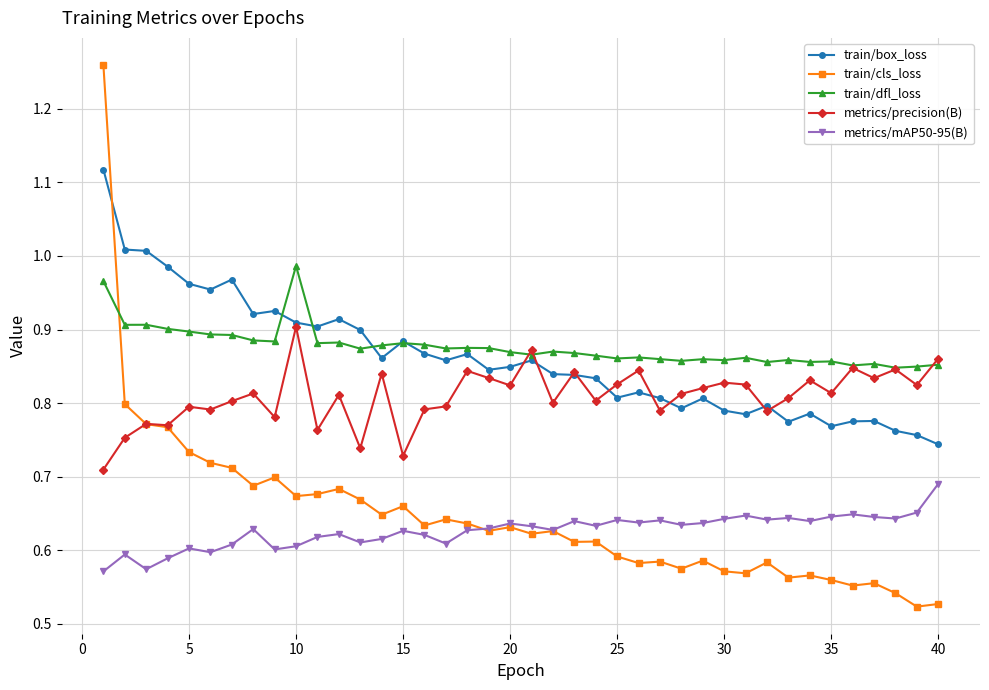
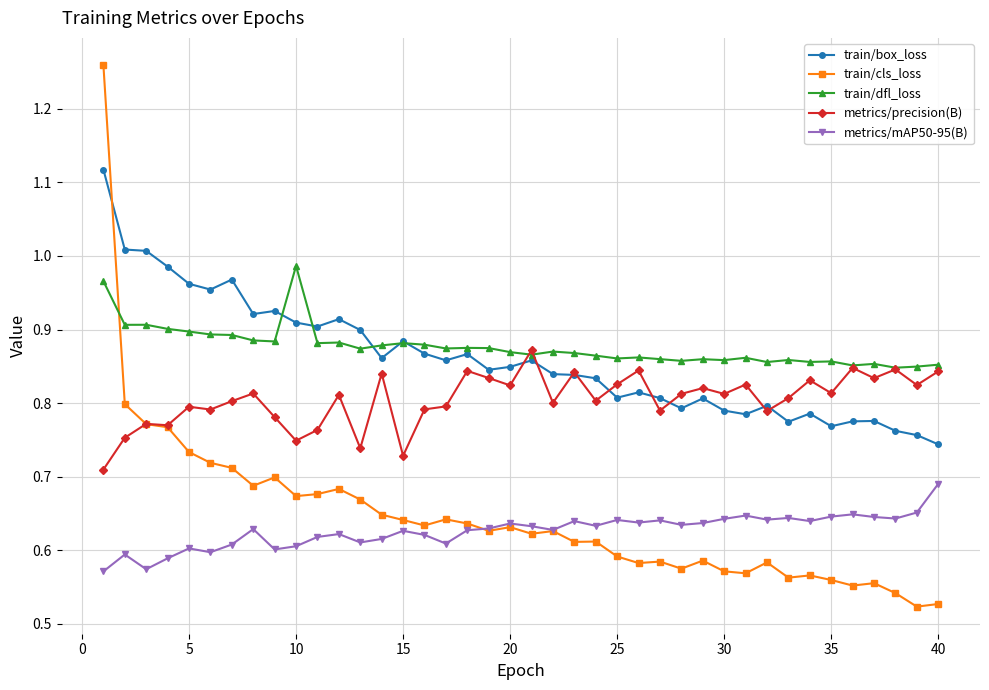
  {
    "train/box_loss": {
      "5": 0.96,
      "10": 0.91,
      "20": 0.85,
      "25": 0.81,
      "30": 0.79,
      "35": 0.77,
      "40": 0.74
    },
    "train/cls_loss": {
      "5": 0.73,
      "10": 0.67,
-     "15": 0.66,
+     "15": 0.64,
      "20": 0.63,
      "25": 0.59,
      "30": 0.57,
      "35": 0.56,
      "40": 0.53
    },
    "train/dfl_loss": {
      "5": 0.90,
      "10": 0.99,
      "20": 0.87,
      "25": 0.86,
      "30": 0.86,
      "35": 0.86,
      "40": 0.85
    },
    "metrics/precision(B)": {
      "5": 0.79,
-     "10": 0.90,
+     "10": 0.75,
      "15": 0.73,
      "20": 0.82,
      "25": 0.83,
-     "30": 0.83,
+     "30": 0.81,
      "35": 0.81,
-     "40": 0.86
+     "40": 0.84
    },
    "metrics/mAP50-95(B)": {
      "5": 0.60,
      "10": 0.61,
      "15": 0.63,
      "20": 0.64,
      "25": 0.64,
      "30": 0.64,
      "35": 0.65,
      "40": 0.69
    }
  }
